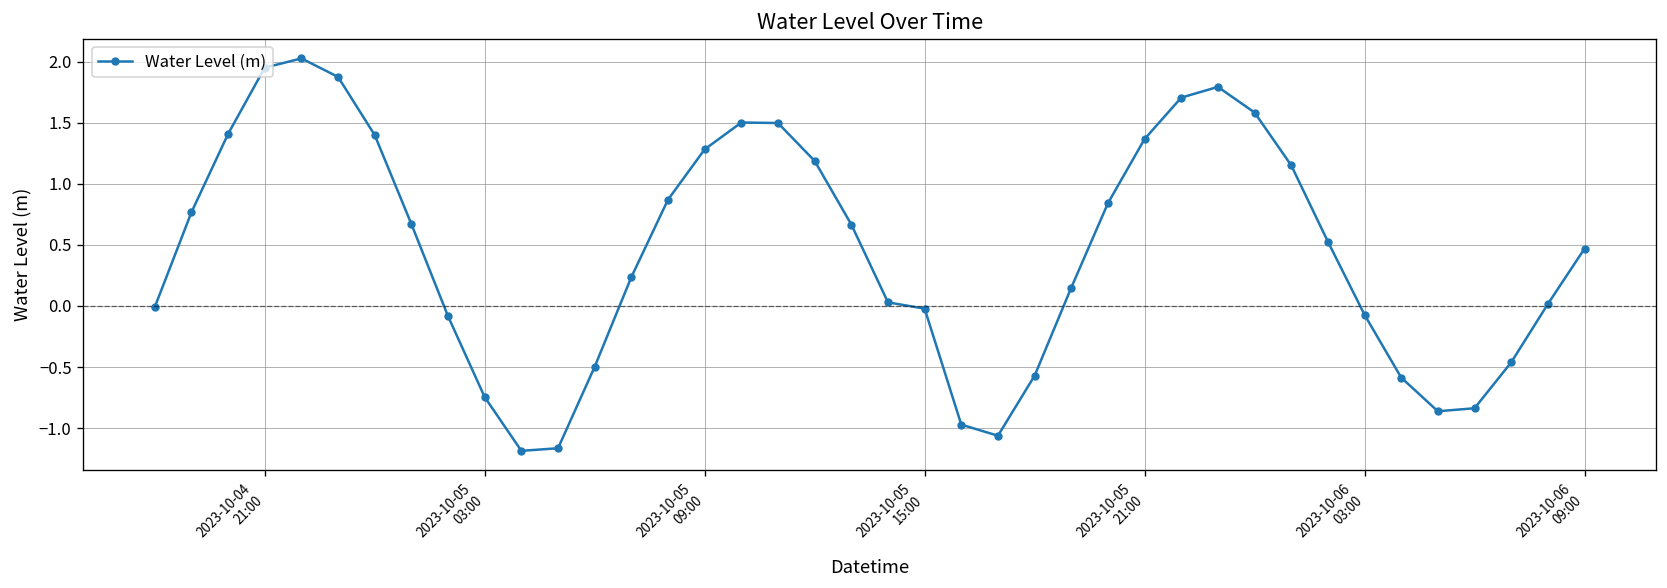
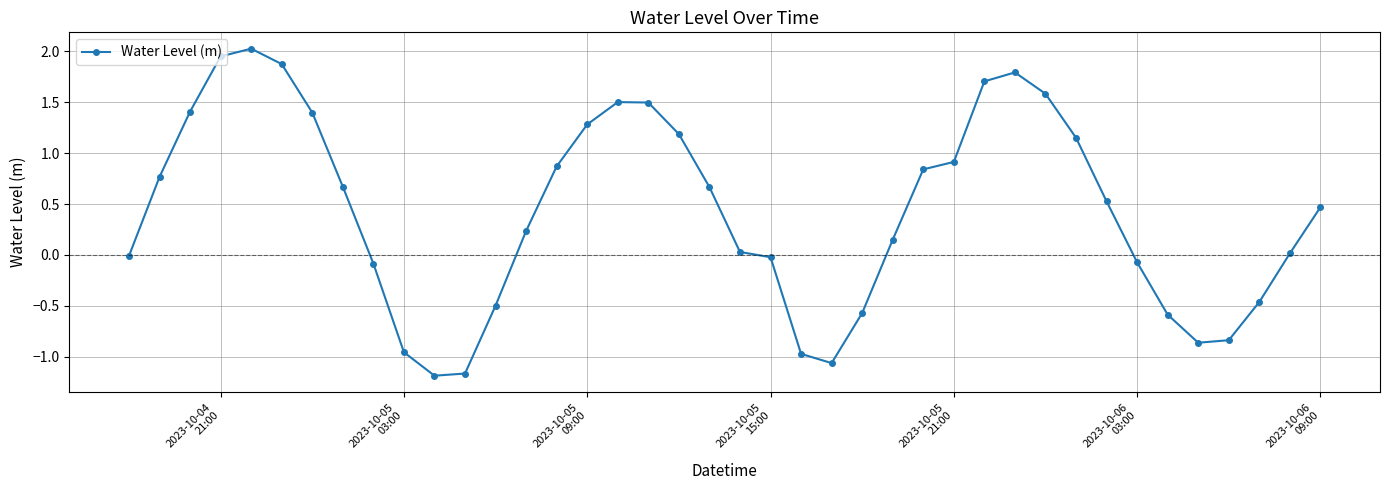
  {
-   "2023-10-05 03:00": -0.75,
+   "2023-10-05 03:00": -0.96,
    "2023-10-05 09:00": 1.28,
    "2023-10-05 15:00": -0.02,
-   "2023-10-05 21:00": 1.37,
+   "2023-10-05 21:00": 0.91,
    "2023-10-06 03:00": -0.07,
    "2023-10-06 09:00": 0.47
  }
